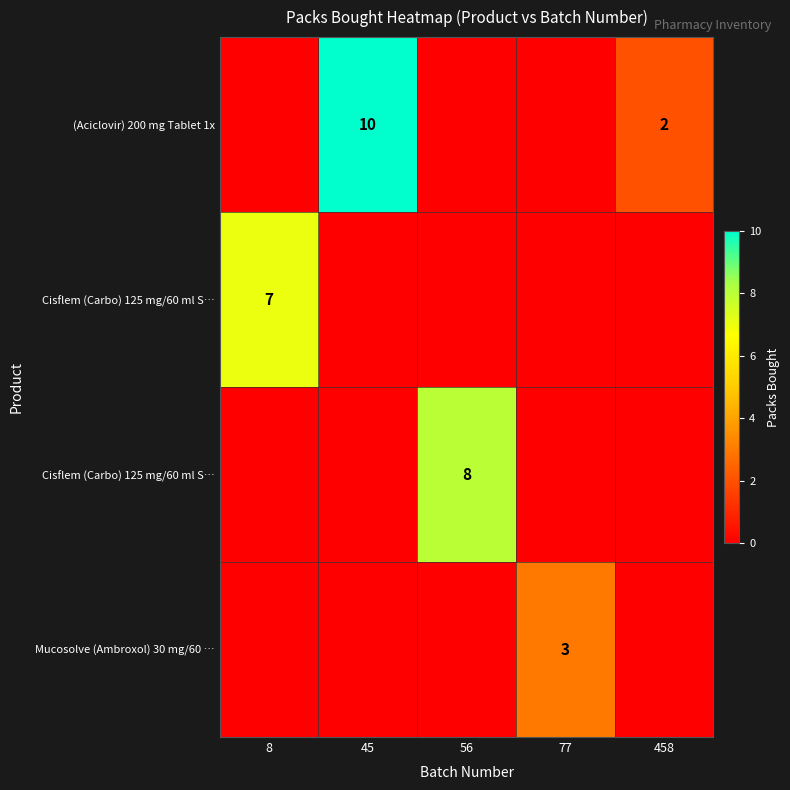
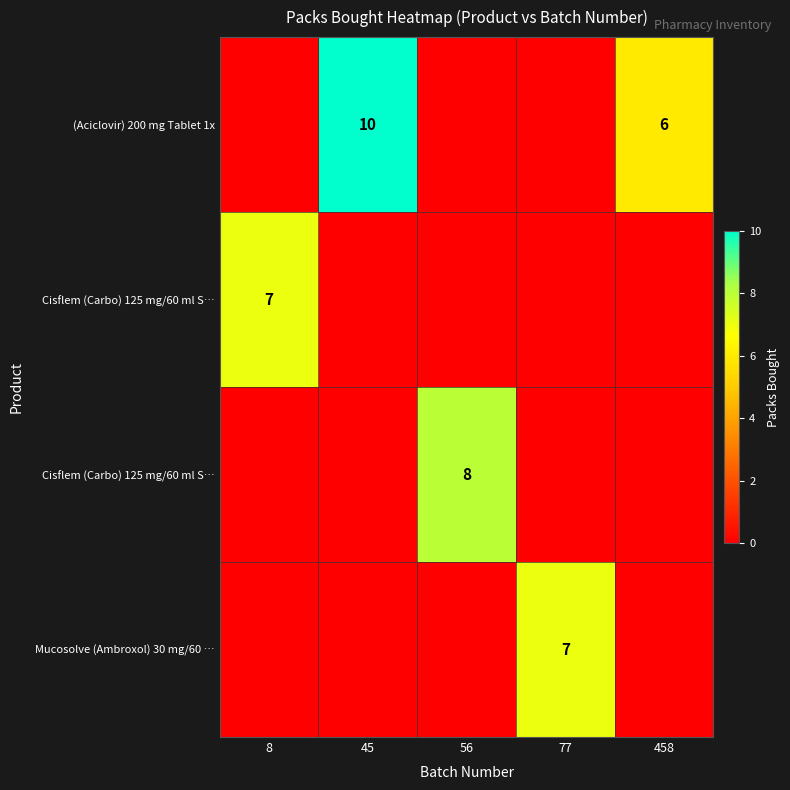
  {
    "(Aciclovir) 200 mg Tablet 1x": {
      "45": 10,
-     "458": 2
+     "458": 6
    },
    "Mucosolve (Ambroxol) 30 mg/60 …": {
-     "77": 3
+     "77": 7
    }
  }
